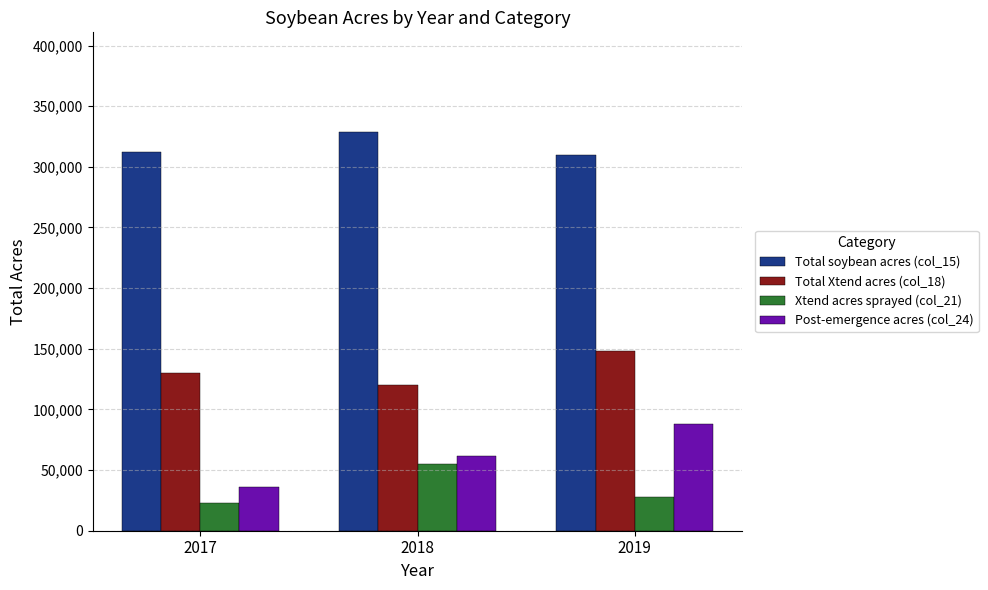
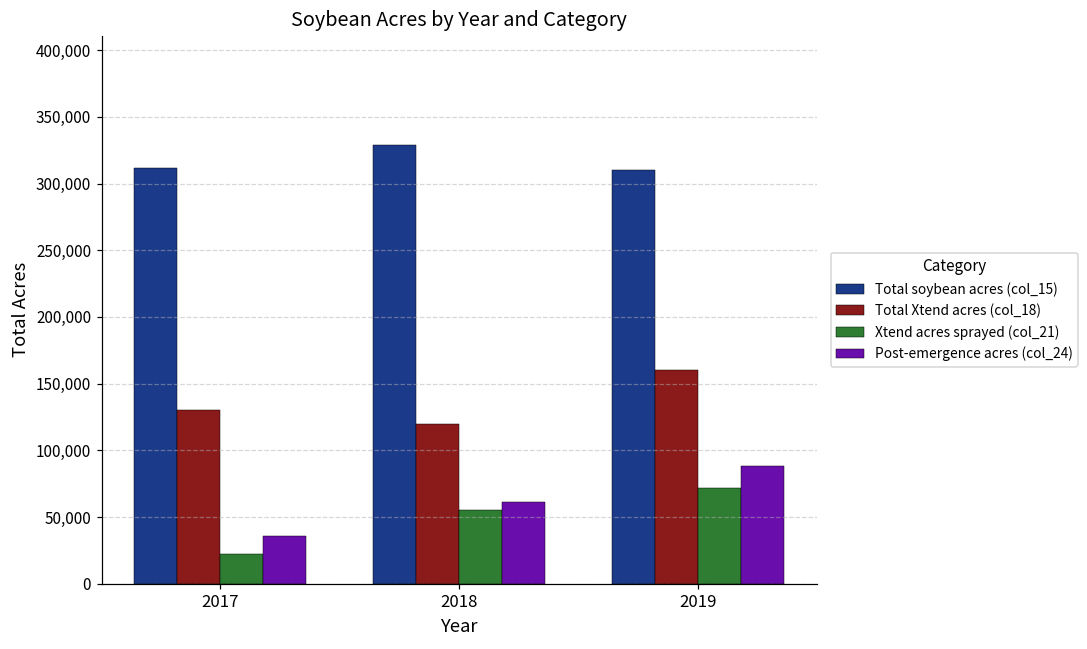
  {
    "Total soybean acres (col_15)": {
      "2017": "312,000",
      "2018": "329,000",
      "2019": "310,000"
    },
    "Total Xtend acres (col_18)": {
      "2017": "130,000",
      "2018": "120,000",
-     "2019": "148,000"
+     "2019": "160,000"
    },
    "Xtend acres sprayed (col_21)": {
      "2017": "23,000",
      "2018": "55,000",
-     "2019": "28,000"
+     "2019": "72,000"
    },
    "Post-emergence acres (col_24)": {
      "2017": "36,000",
      "2018": "61,000",
      "2019": "88,000"
    }
  }
